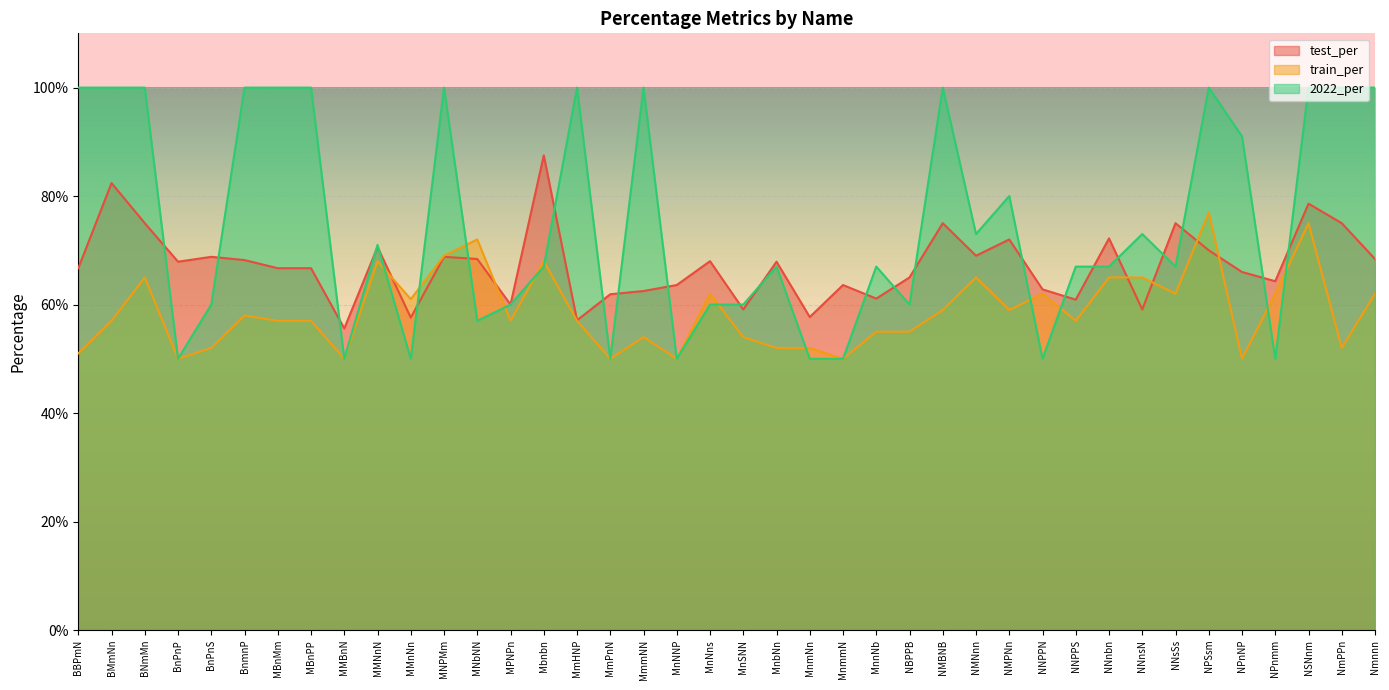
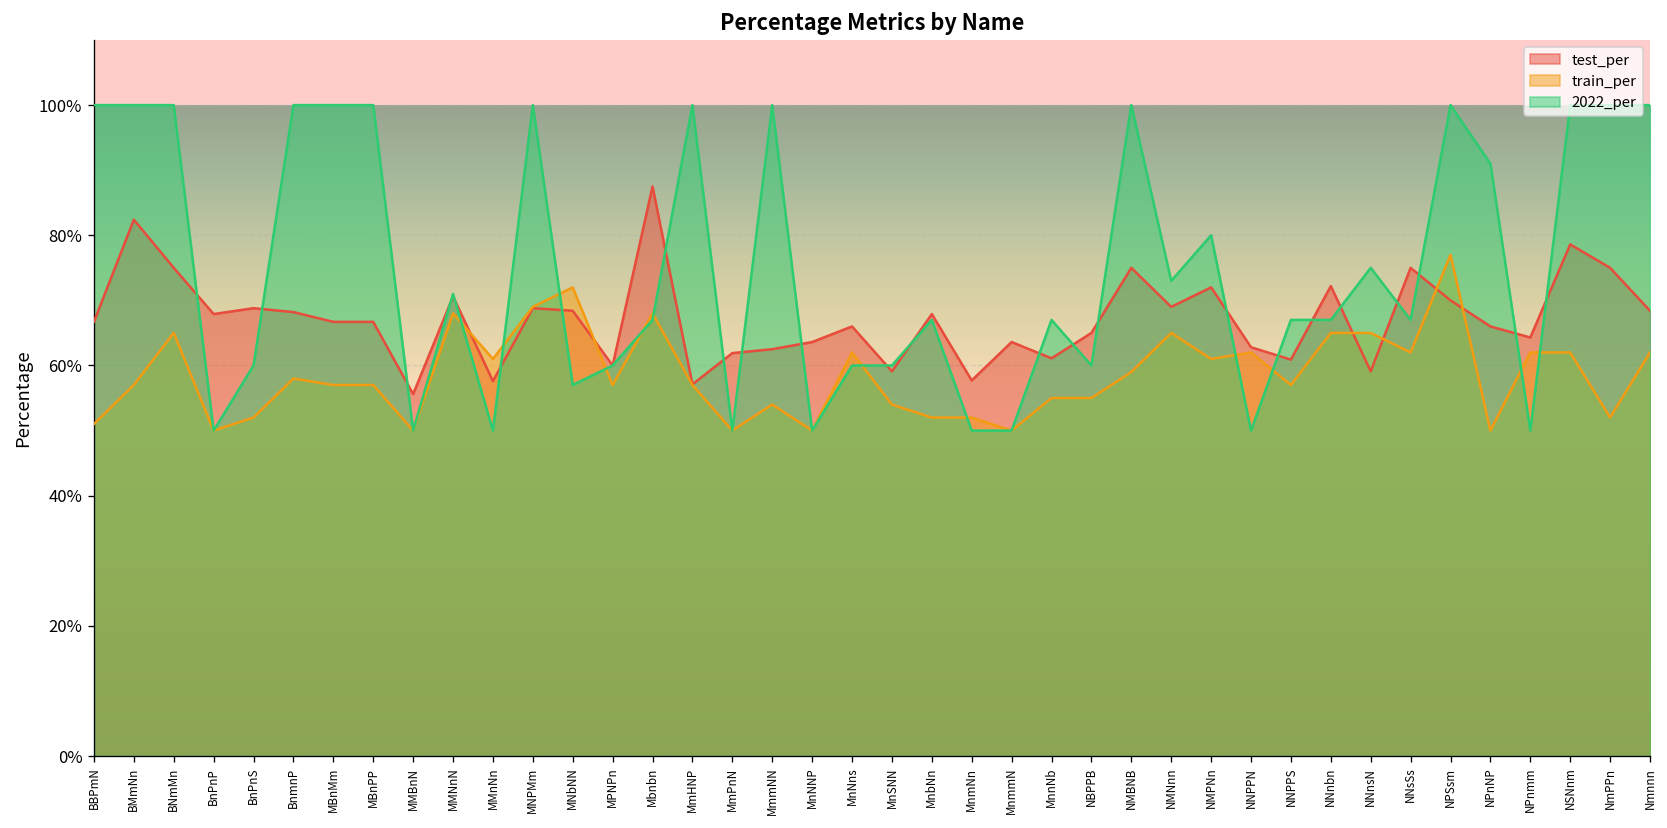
  {
    "test_per": {
      "BBPmN": "67%",
      "BMmNn": "82%",
      "BNmMn": "75%",
      "BnPnP": "68%",
      "BnPnS": "69%",
      "BnmnP": "68%",
      "MBnMm": "67%",
      "MBnPP": "67%",
      "MMBnN": "56%",
      "MMnNn": "58%",
      "MNbNN": "68%",
      "Mbnbn": "88%",
      "MmPnN": "62%",
      "MmmNN": "63%",
      "MnNNP": "64%",
-     "MnNns": "68%",
+     "MnNns": "66%",
      "MnSNN": "59%",
      "MnbNn": "68%",
      "MnmNn": "58%",
      "MnmmN": "64%",
      "MnnNb": "61%",
      "NBPPB": "65%",
      "NMBNB": "75%",
      "NMNnn": "69%",
      "NMPNn": "72%",
      "NNPPN": "63%",
      "NNPPS": "61%",
      "NNnbn": "72%",
      "NNnsN": "59%",
      "NNsSs": "75%",
      "NPSsm": "70%",
      "NPnNP": "66%",
      "NPnmm": "64%",
      "NSNnm": "79%",
      "NmPPn": "75%",
      "Nmnnn": "68%"
    },
    "train_per": {
      "BBPmN": "51%",
      "BMmNn": "57%",
      "BNmMn": "65%",
      "BnPnS": "52%",
      "BnmnP": "58%",
      "MBnMm": "57%",
      "MBnPP": "57%",
      "MMNnN": "68%",
      "MMnNn": "61%",
      "MNbNN": "72%",
      "MPNPn": "57%",
      "Mbnbn": "68%",
      "MmmNN": "54%",
      "MnNns": "62%",
      "MnSNN": "54%",
      "MnbNn": "52%",
      "MnmNn": "52%",
      "MnnNb": "55%",
      "NBPPB": "55%",
      "NMBNB": "59%",
      "NMNnn": "65%",
-     "NMPNn": "59%",
+     "NMPNn": "61%",
      "NNPPN": "62%",
      "NNPPS": "57%",
      "NNnbn": "65%",
      "NNnsN": "65%",
      "NNsSs": "62%",
      "NPSsm": "77%",
      "NPnNP": "50%",
      "NPnmm": "62%",
-     "NSNnm": "75%",
+     "NSNnm": "62%",
      "NmPPn": "52%",
      "Nmnnn": "62%"
    },
    "2022_per": {
      "BBPmN": "100%",
      "BMmNn": "100%",
      "BNmMn": "100%",
      "BnPnS": "60%",
      "BnmnP": "100%",
      "MBnMm": "100%",
      "MBnPP": "100%",
      "MMnNn": "50%",
      "MNPMm": "100%",
      "MNbNN": "57%",
      "Mbnbn": "67%",
      "MmHNP": "100%",
      "MmmNN": "100%",
      "MnNns": "60%",
      "MnSNN": "60%",
      "MnbNn": "67%",
      "MnmNn": "50%",
      "MnnNb": "67%",
      "NBPPB": "60%",
      "NMBNB": "100%",
      "NMNnn": "73%",
      "NMPNn": "80%",
      "NNPPN": "50%",
      "NNPPS": "67%",
      "NNnbn": "67%",
-     "NNnsN": "73%",
+     "NNnsN": "75%",
      "NNsSs": "67%",
      "NPSsm": "100%",
      "NPnNP": "91%",
      "NPnmm": "50%",
      "Nmnnn": "100%"
    }
  }
